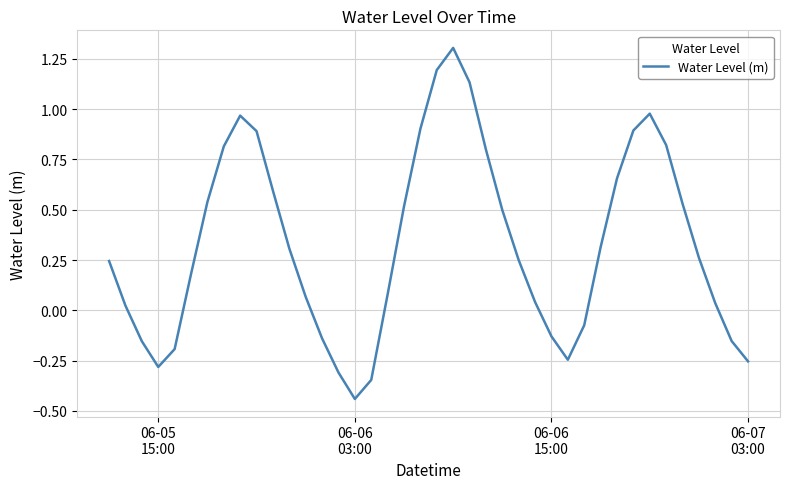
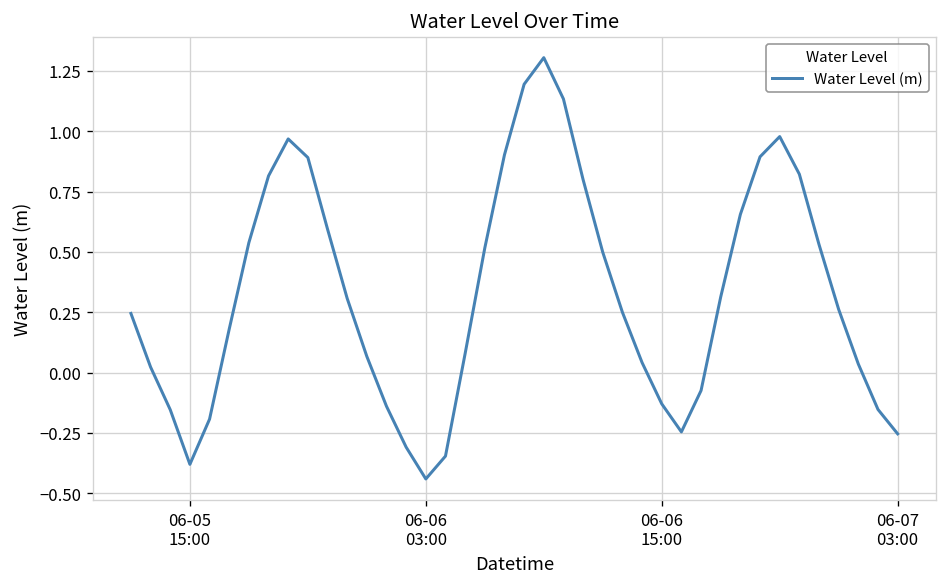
  {
-   "06-05 15:00": -0.28,
+   "06-05 15:00": -0.38,
    "06-06 03:00": -0.44,
    "06-06 15:00": -0.13,
    "06-07 03:00": -0.25
  }
